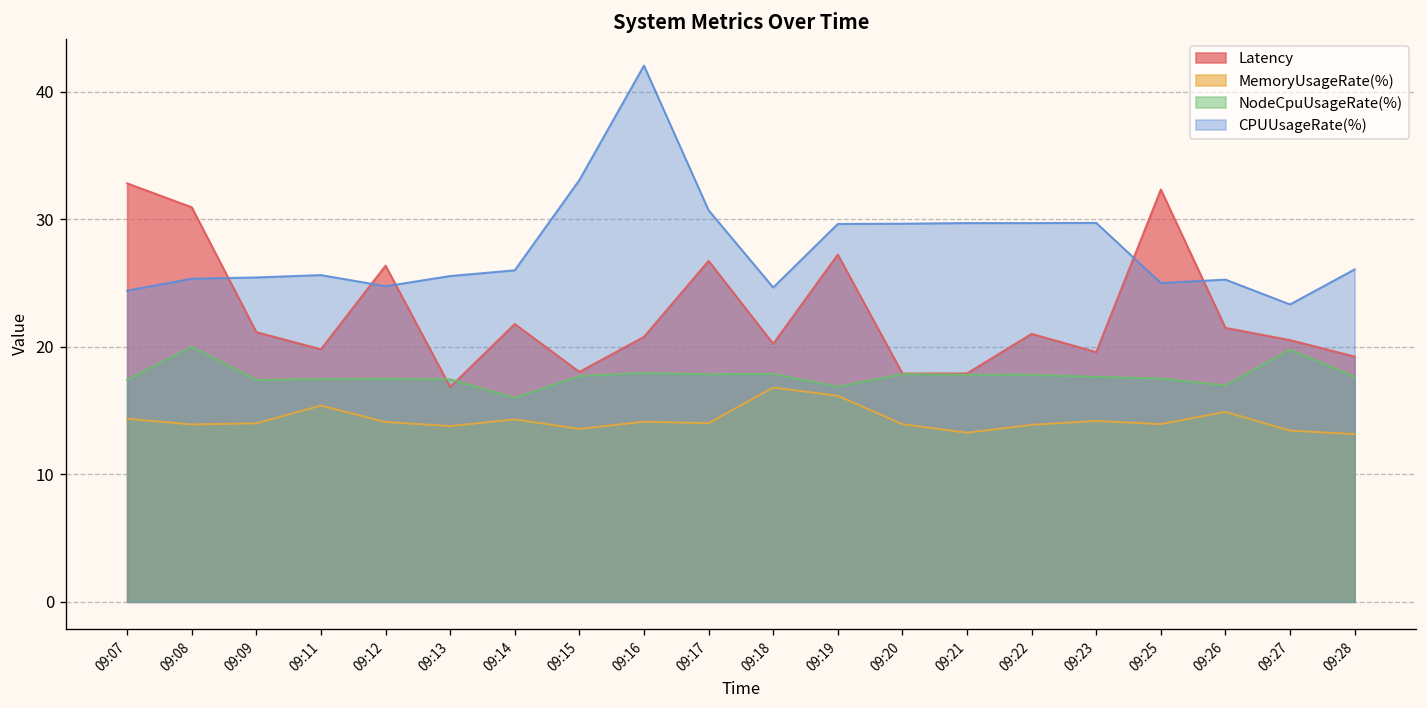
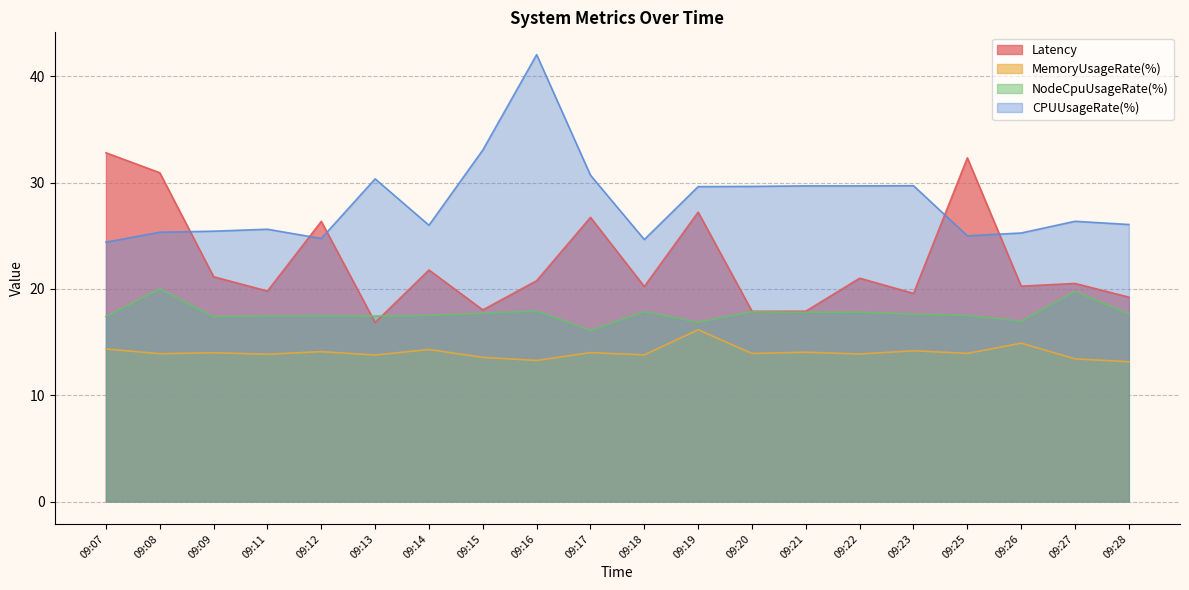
  {
    "Latency": {
      "09:07": 32.8,
      "09:08": 30.9,
      "09:09": 21.2,
      "09:11": 19.8,
      "09:12": 26.4,
      "09:13": 16.8,
      "09:14": 21.8,
      "09:15": 18.0,
      "09:16": 20.8,
      "09:17": 26.7,
      "09:18": 20.2,
      "09:19": 27.2,
      "09:22": 21.0,
      "09:23": 19.6,
      "09:25": 32.3,
-     "09:26": 21.5,
+     "09:26": 20.3,
      "09:27": 20.5,
      "09:28": 19.2
    },
    "MemoryUsageRate(%)": {
      "09:07": 14.4,
      "09:08": 13.9,
      "09:09": 14.0,
-     "09:11": 15.4,
+     "09:11": 13.9,
      "09:12": 14.1,
      "09:13": 13.8,
      "09:14": 14.3,
      "09:15": 13.6,
-     "09:16": 14.1,
+     "09:16": 13.3,
      "09:17": 14.0,
-     "09:18": 16.8,
+     "09:18": 13.8,
      "09:19": 16.2,
      "09:20": 13.9,
-     "09:21": 13.3,
+     "09:21": 14.0,
      "09:22": 13.9,
      "09:23": 14.2,
      "09:25": 13.9,
      "09:26": 14.9,
      "09:27": 13.4,
      "09:28": 13.2
    },
    "NodeCpuUsageRate(%)": {
      "09:07": 17.4,
      "09:08": 20.0,
      "09:09": 17.4,
      "09:11": 17.5,
      "09:12": 17.5,
      "09:13": 17.4,
-     "09:14": 16.0,
+     "09:14": 17.5,
      "09:15": 17.7,
      "09:16": 17.9,
-     "09:17": 17.8,
+     "09:17": 16.1,
      "09:18": 17.9,
      "09:19": 16.9,
      "09:22": 17.8,
      "09:23": 17.6,
      "09:25": 17.5,
      "09:26": 17.0,
      "09:27": 19.8,
      "09:28": 17.7
    },
    "CPUUsageRate(%)": {
      "09:07": 24.4,
      "09:08": 25.3,
      "09:09": 25.4,
      "09:11": 25.6,
      "09:12": 24.7,
-     "09:13": 25.5,
+     "09:13": 30.4,
      "09:14": 26.0,
      "09:15": 33.1,
      "09:16": 42.1,
      "09:17": 30.7,
      "09:18": 24.7,
      "09:19": 29.6,
      "09:20": 29.7,
      "09:21": 29.7,
      "09:22": 29.7,
      "09:23": 29.7,
      "09:25": 25.0,
      "09:26": 25.3,
-     "09:27": 23.3,
+     "09:27": 26.4,
      "09:28": 26.1
    }
  }
